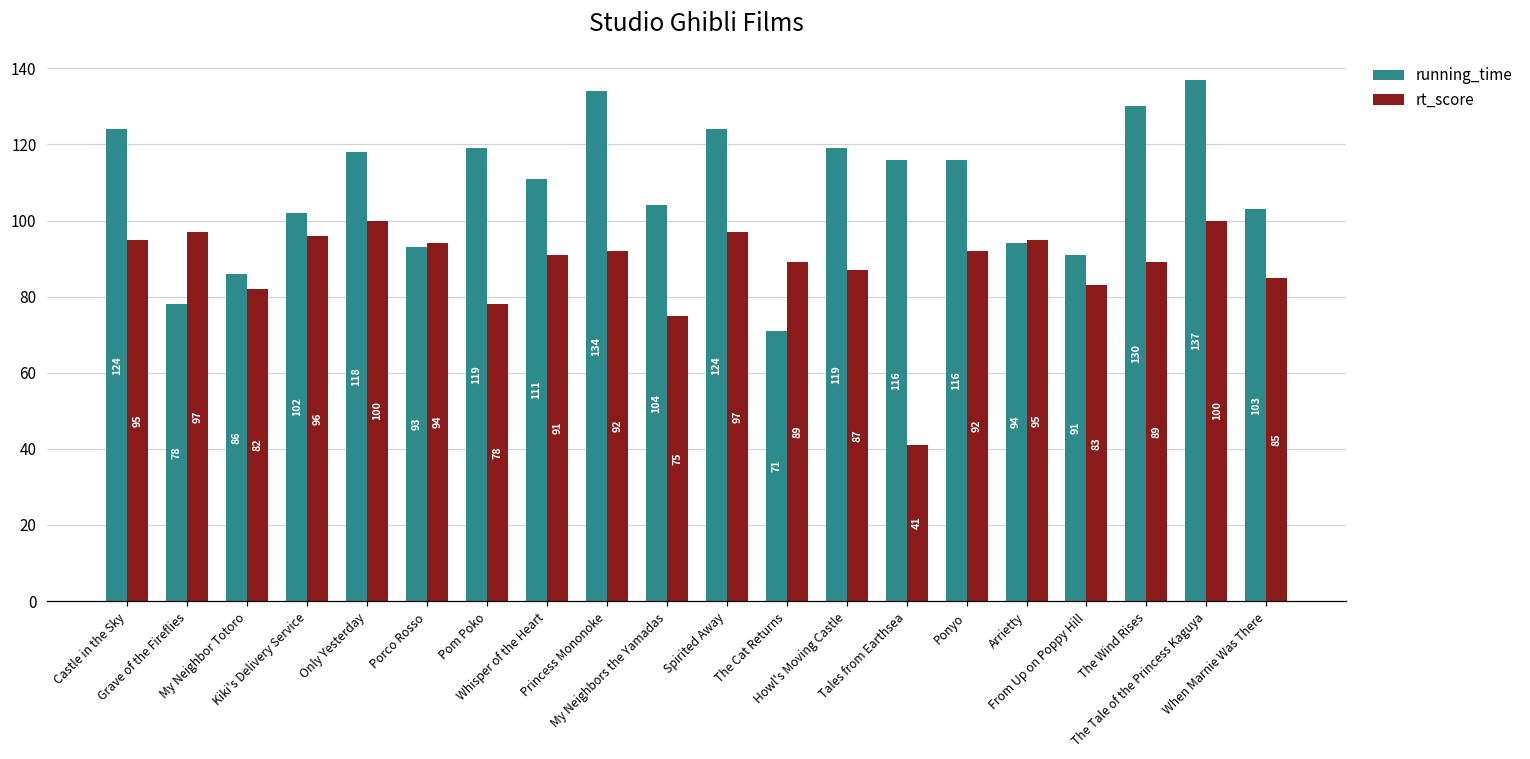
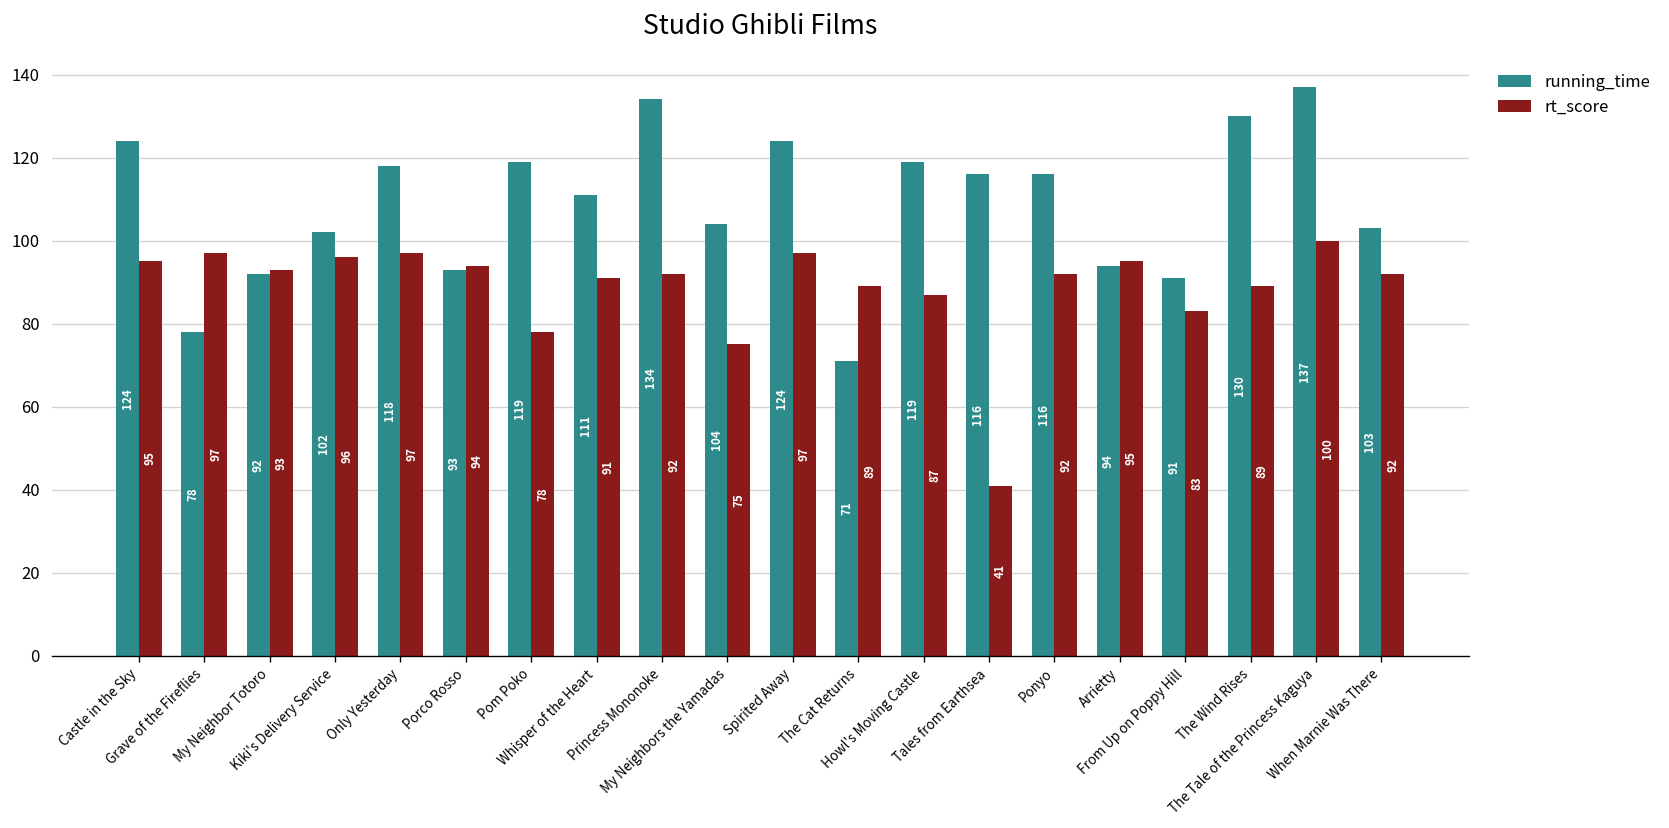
  {
    "running_time": {
      "Castle in the Sky": 124,
      "Grave of the Fireflies": 78,
-     "My Neighbor Totoro": 86,
+     "My Neighbor Totoro": 92,
      "Kiki's Delivery Service": 102,
      "Only Yesterday": 118,
      "Porco Rosso": 93,
      "Pom Poko": 119,
      "Whisper of the Heart": 111,
      "Princess Mononoke": 134,
      "My Neighbors the Yamadas": 104,
      "Spirited Away": 124,
      "The Cat Returns": 71,
      "Howl's Moving Castle": 119,
      "Tales from Earthsea": 116,
      "Ponyo": 116,
      "Arrietty": 94,
      "From Up on Poppy Hill": 91,
      "The Wind Rises": 130,
      "The Tale of the Princess Kaguya": 137,
      "When Marnie Was There": 103
    },
    "rt_score": {
      "Castle in the Sky": 95,
      "Grave of the Fireflies": 97,
-     "My Neighbor Totoro": 82,
+     "My Neighbor Totoro": 93,
      "Kiki's Delivery Service": 96,
-     "Only Yesterday": 100,
+     "Only Yesterday": 97,
      "Porco Rosso": 94,
      "Pom Poko": 78,
      "Whisper of the Heart": 91,
      "Princess Mononoke": 92,
      "My Neighbors the Yamadas": 75,
      "Spirited Away": 97,
      "The Cat Returns": 89,
      "Howl's Moving Castle": 87,
      "Tales from Earthsea": 41,
      "Ponyo": 92,
      "Arrietty": 95,
      "From Up on Poppy Hill": 83,
      "The Wind Rises": 89,
      "The Tale of the Princess Kaguya": 100,
-     "When Marnie Was There": 85
+     "When Marnie Was There": 92
    }
  }
